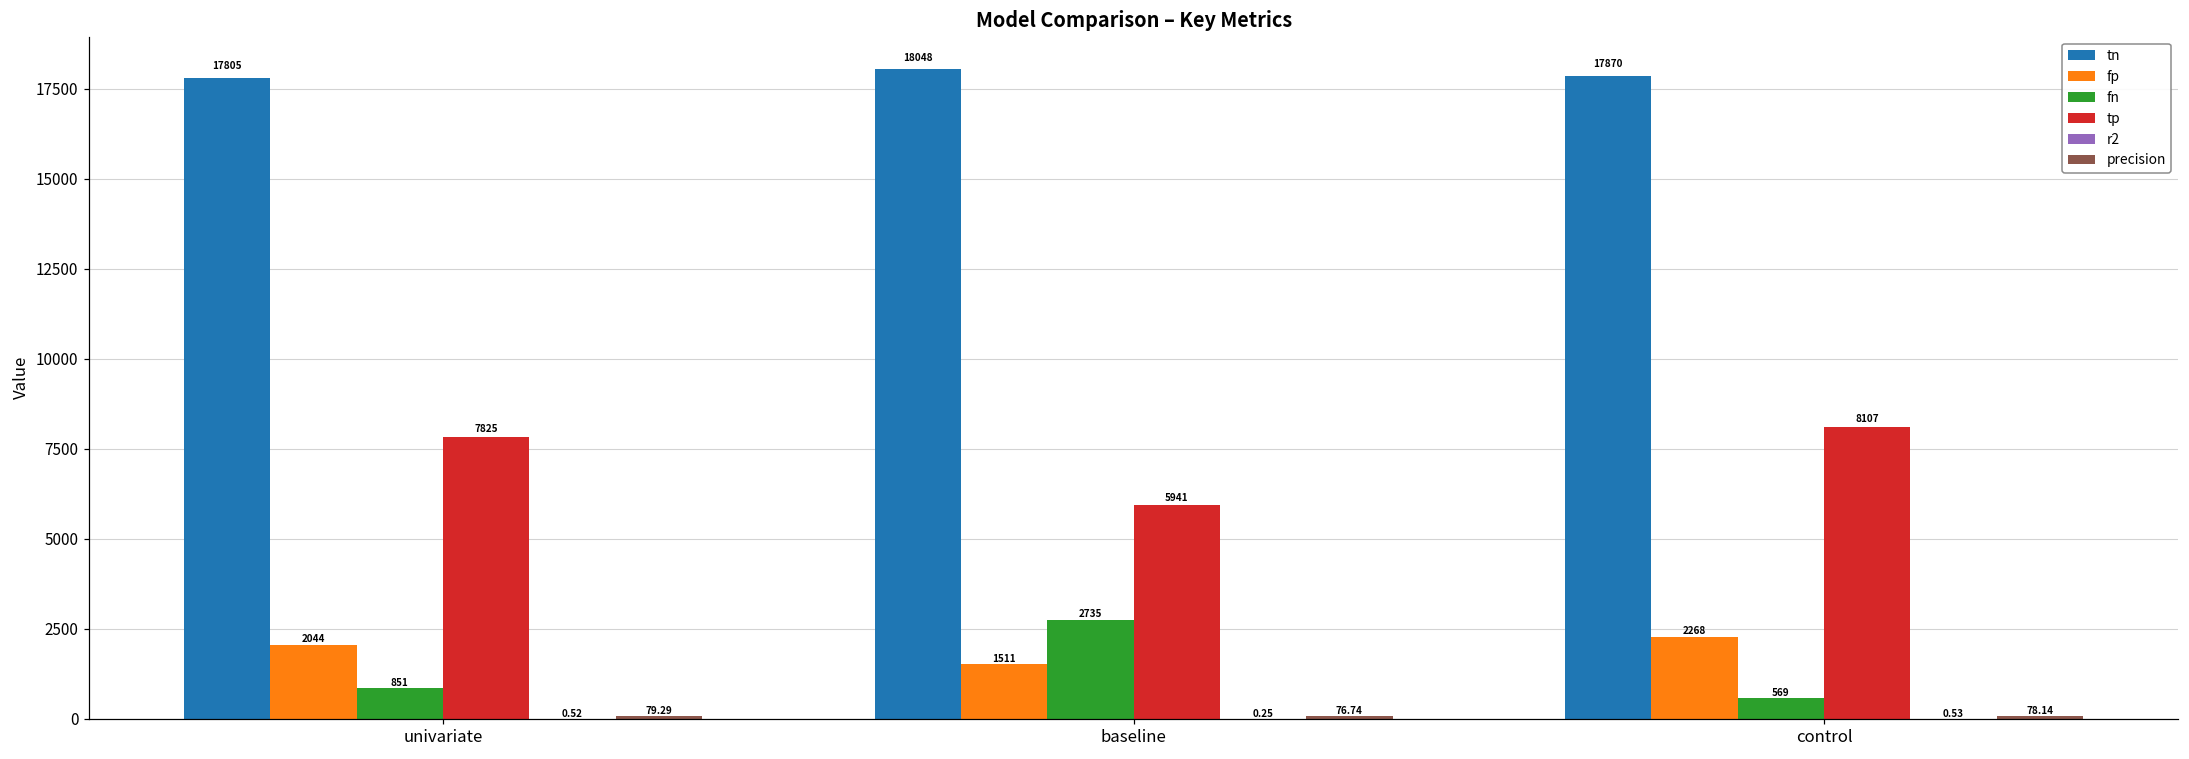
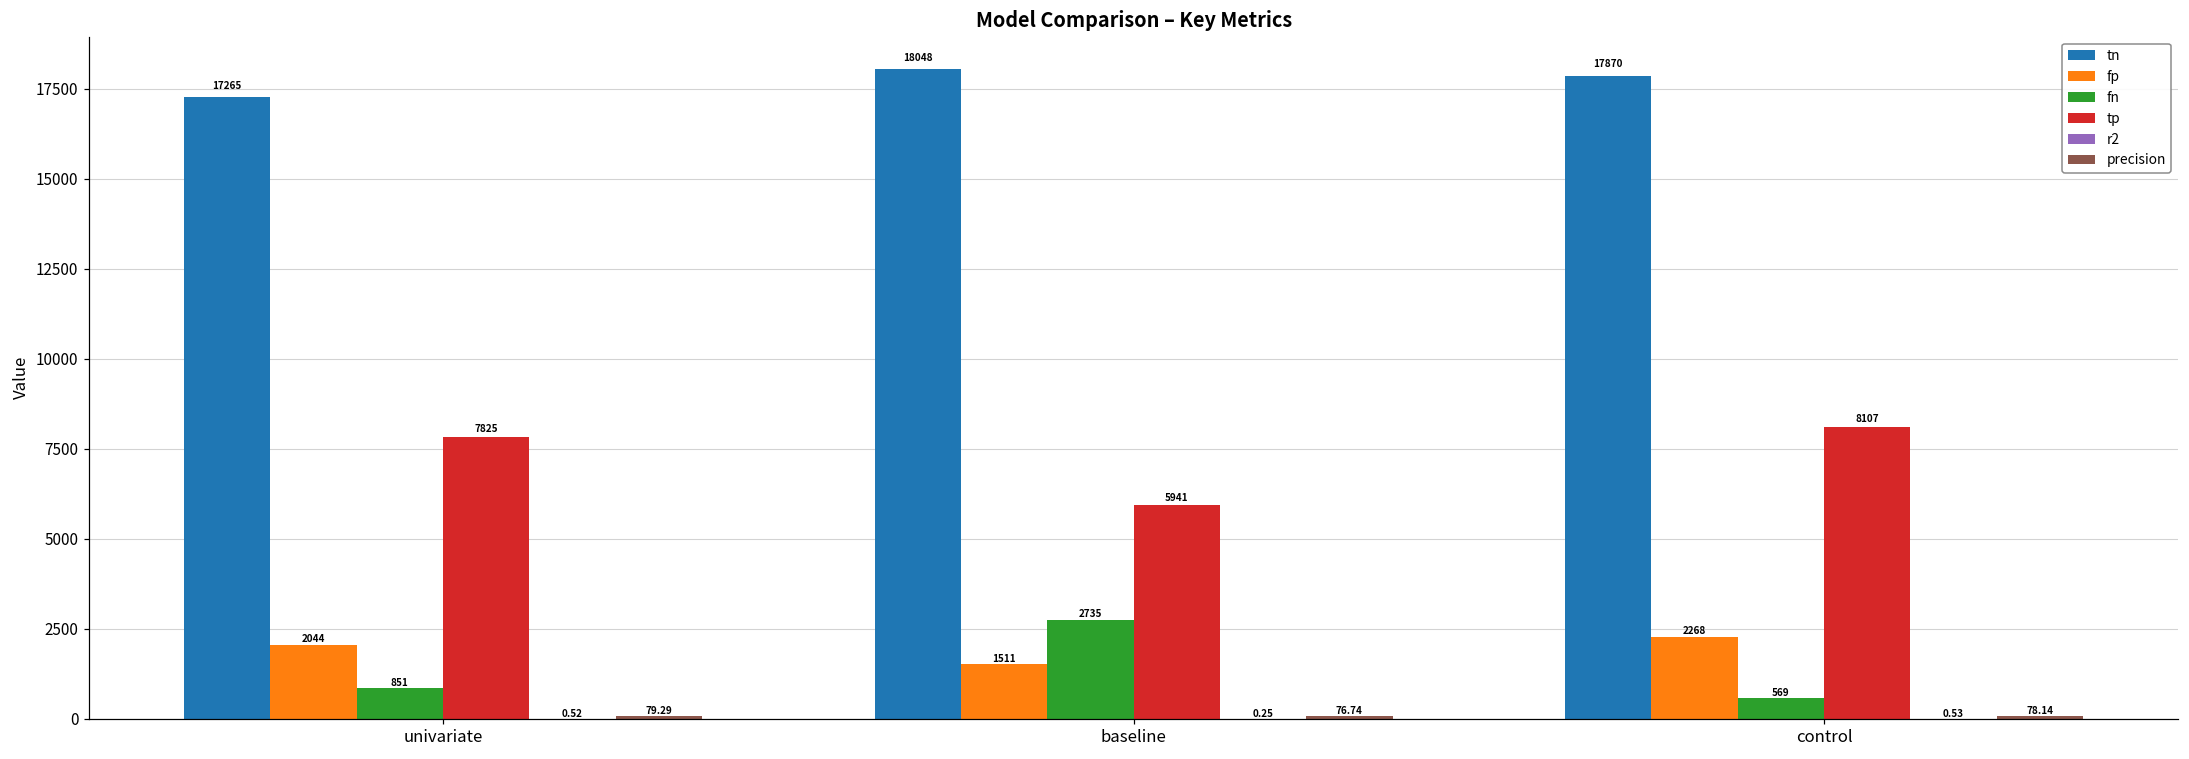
  {
    "tn": {
-     "univariate": 17805,
+     "univariate": 17265,
      "baseline": 18048,
      "control": 17870
    },
    "fp": {
      "univariate": 2044,
      "baseline": 1511,
      "control": 2268
    },
    "fn": {
      "univariate": 851,
      "baseline": 2735,
      "control": 569
    },
    "tp": {
      "univariate": 7825,
      "baseline": 5941,
      "control": 8107
    },
    "r2": {
      "univariate": 0.52,
      "baseline": 0.25,
      "control": 0.53
    },
    "precision": {
      "univariate": 79.29,
      "baseline": 76.74,
      "control": 78.14
    }
  }
